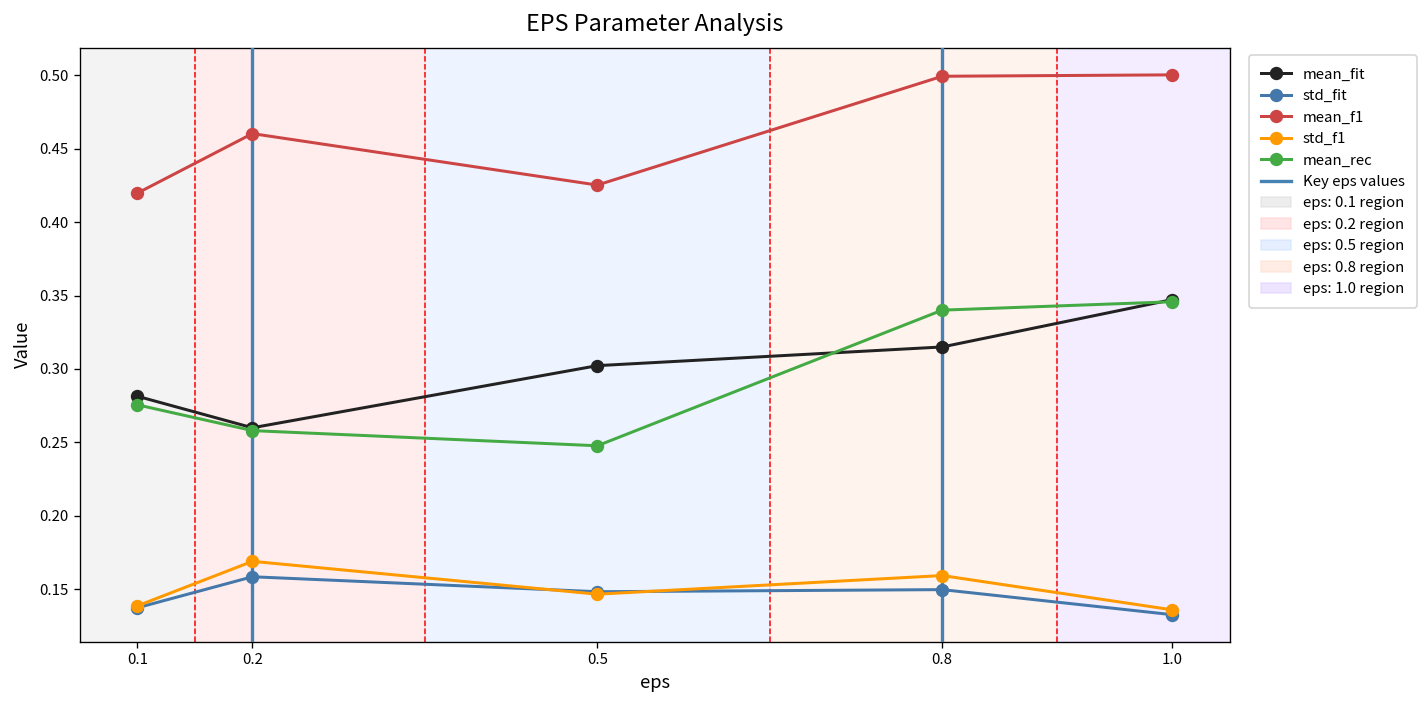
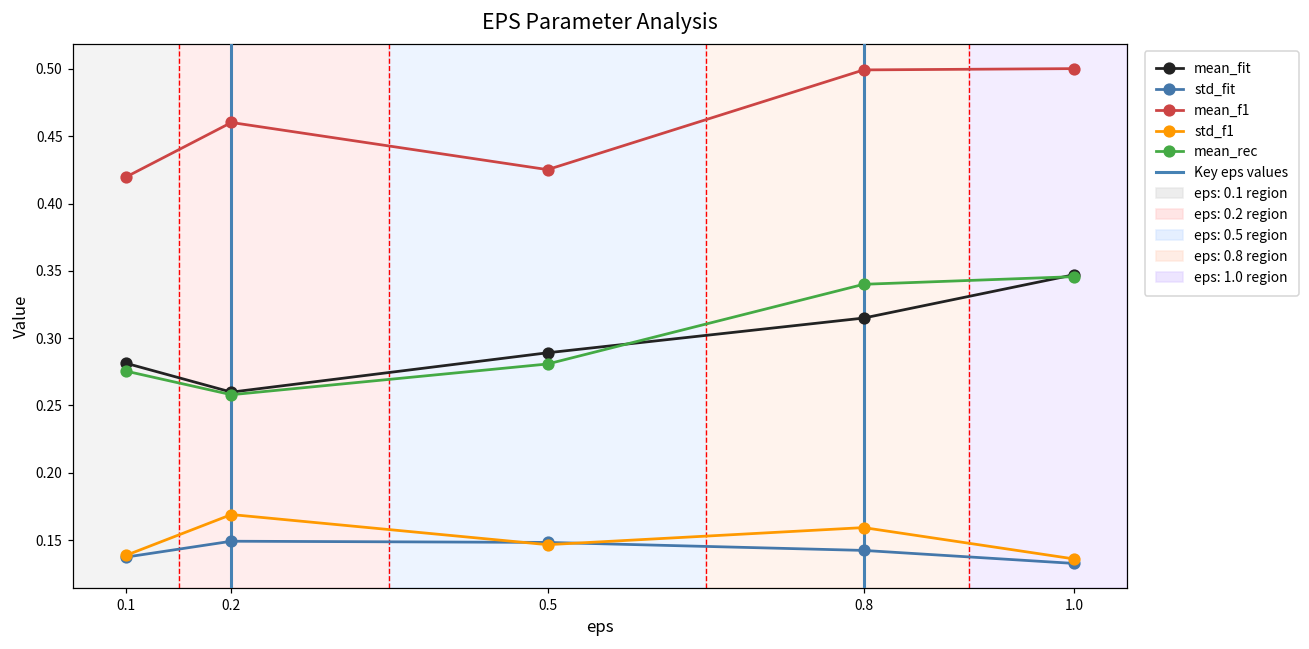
  {
    "mean_fit": {
      "0.1": 0.281,
-     "0.5": 0.302,
+     "0.5": 0.289,
      "0.8": 0.315
    },
    "std_fit": {
-     "0.2": 0.158,
-     "0.8": 0.150,
+     "0.2": 0.149,
+     "0.8": 0.142,
      "1.0": 0.133
    },
    "mean_f1": {
      "0.1": 0.420,
      "0.2": 0.460,
      "0.5": 0.425,
      "0.8": 0.499,
      "1.0": 0.500
    },
    "std_f1": {
      "0.2": 0.169,
      "0.8": 0.159,
      "1.0": 0.136
    },
    "mean_rec": {
      "0.1": 0.276,
-     "0.5": 0.248,
+     "0.5": 0.281,
      "0.8": 0.340
    }
  }
